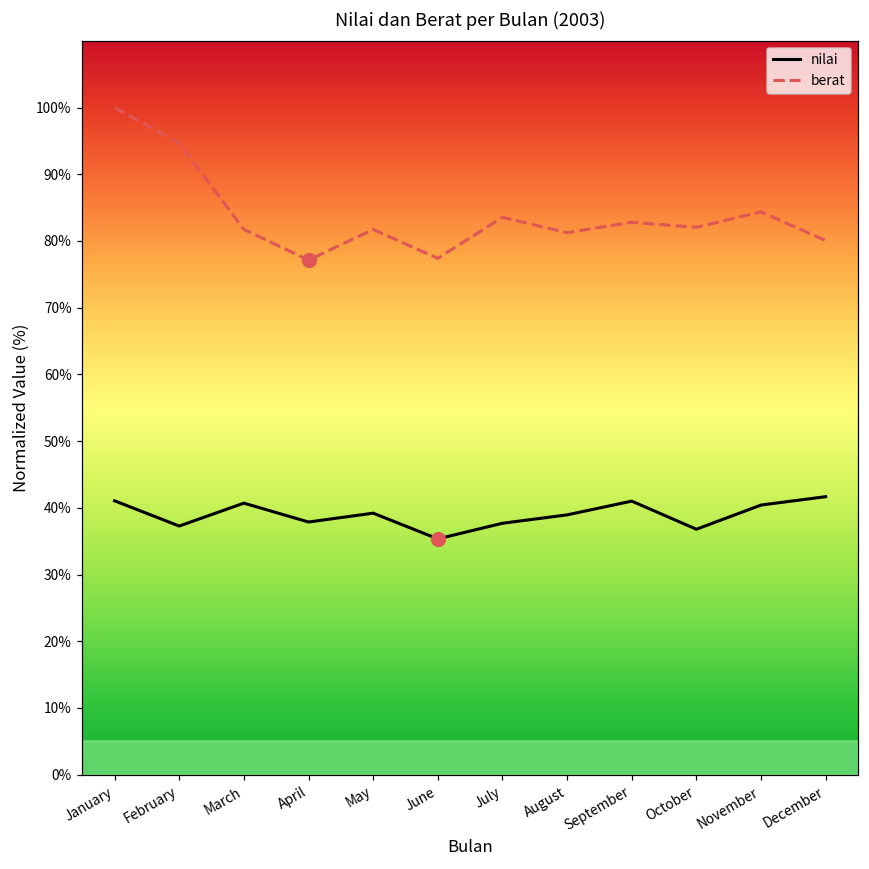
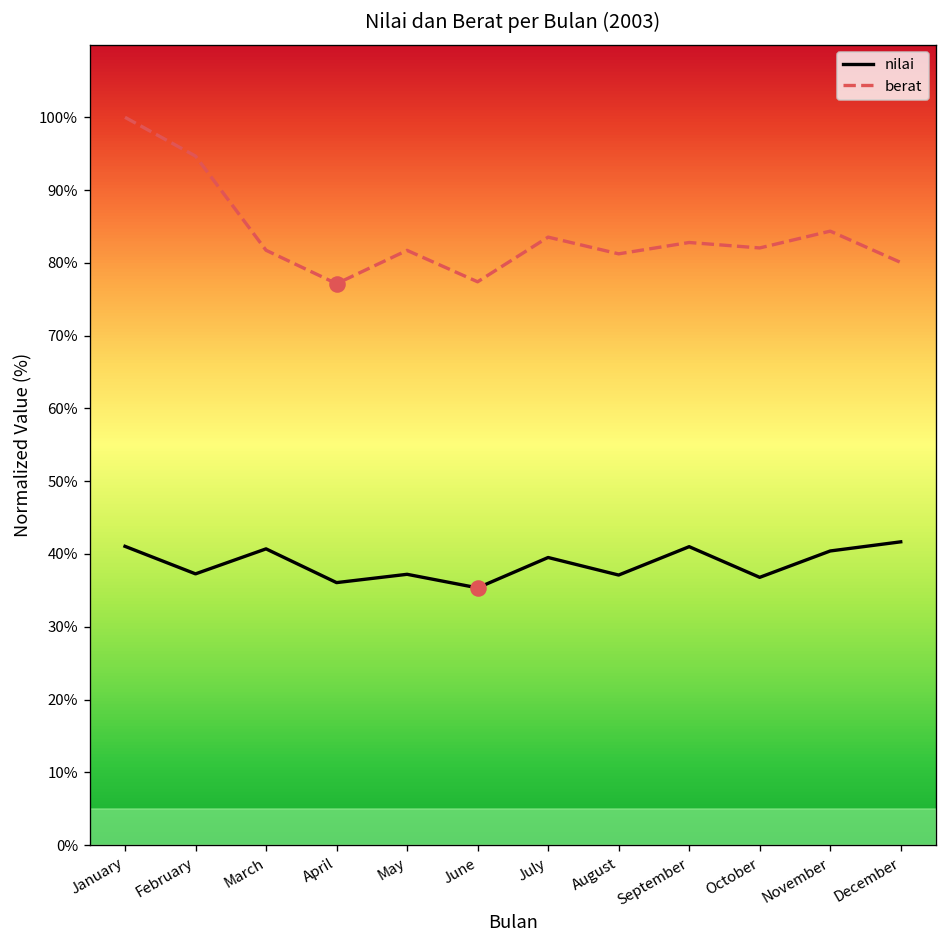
  {
    "nilai": {
      "January": "41%",
      "February": "37%",
      "March": "41%",
-     "April": "38%",
-     "May": "39%",
-     "July": "38%",
-     "August": "39%",
+     "April": "36%",
+     "May": "37%",
+     "July": "40%",
+     "August": "37%",
      "September": "41%",
      "October": "37%",
      "November": "40%",
      "December": "42%"
    }
  }
